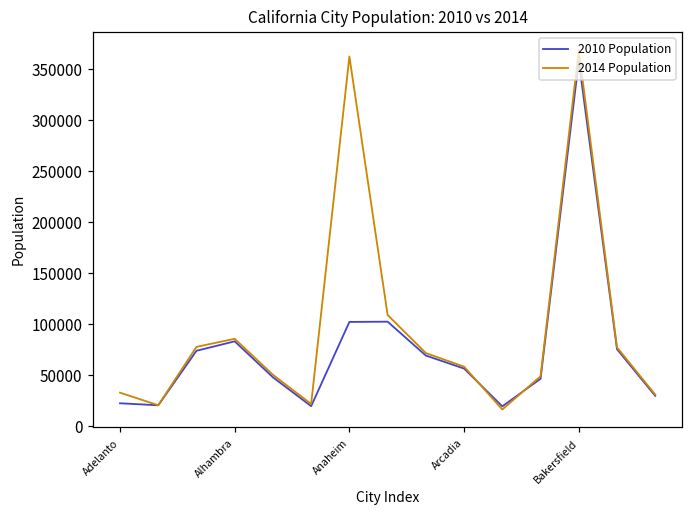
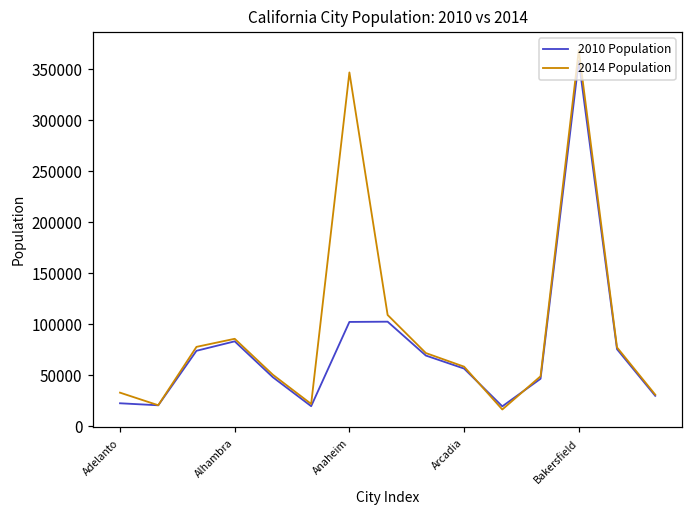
  {
    "2010 Population": {
      "Adelanto": 20000,
      "Anaheim": 100000
    },
    "2014 Population": {
      "Adelanto": 30000,
-     "Anaheim": 360000
+     "Anaheim": 350000
    }
  }
